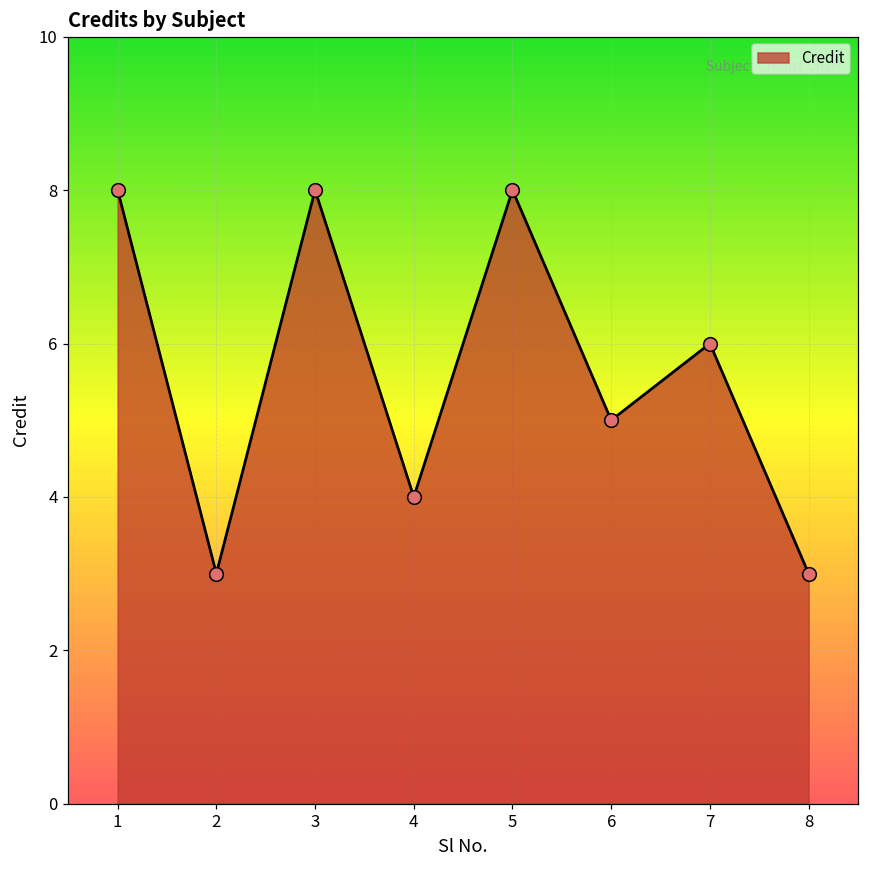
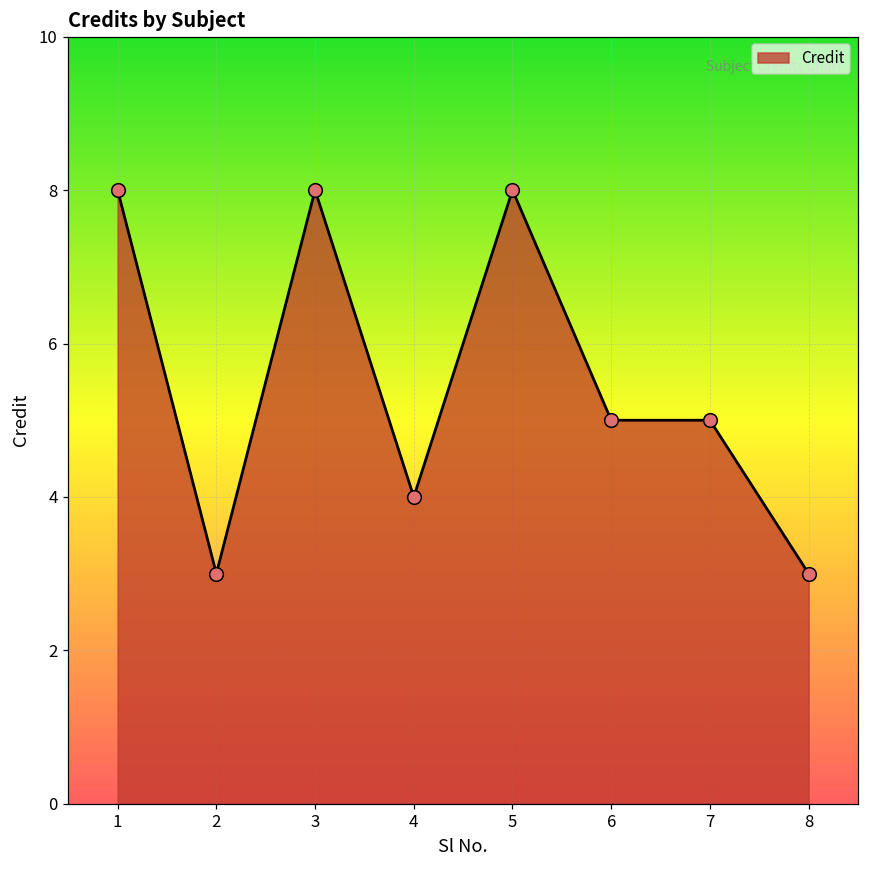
  {
    "1": 8,
    "2": 3,
    "3": 8,
    "4": 4,
    "5": 8,
    "6": 5,
-   "7": 6,
+   "7": 5,
    "8": 3
  }
